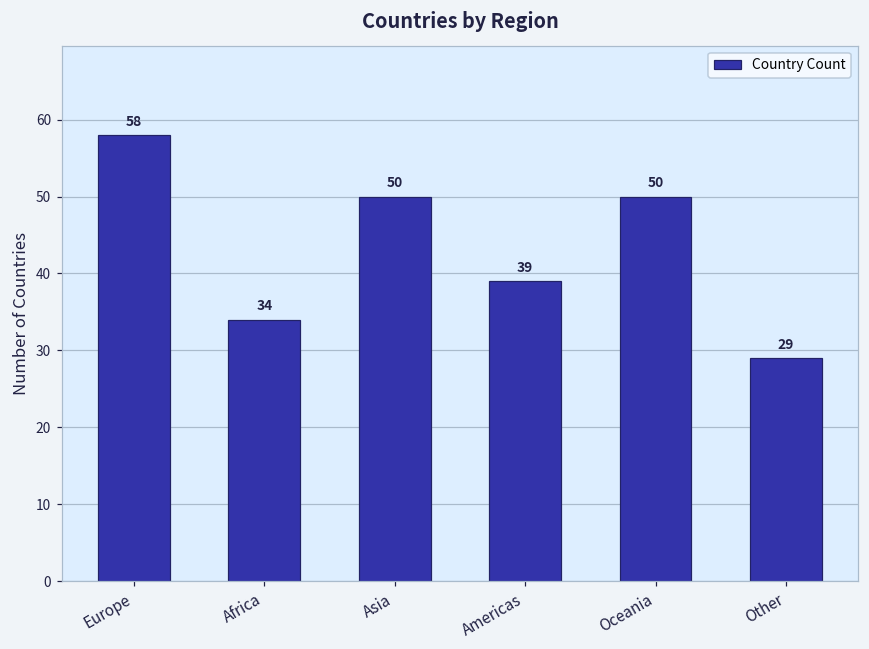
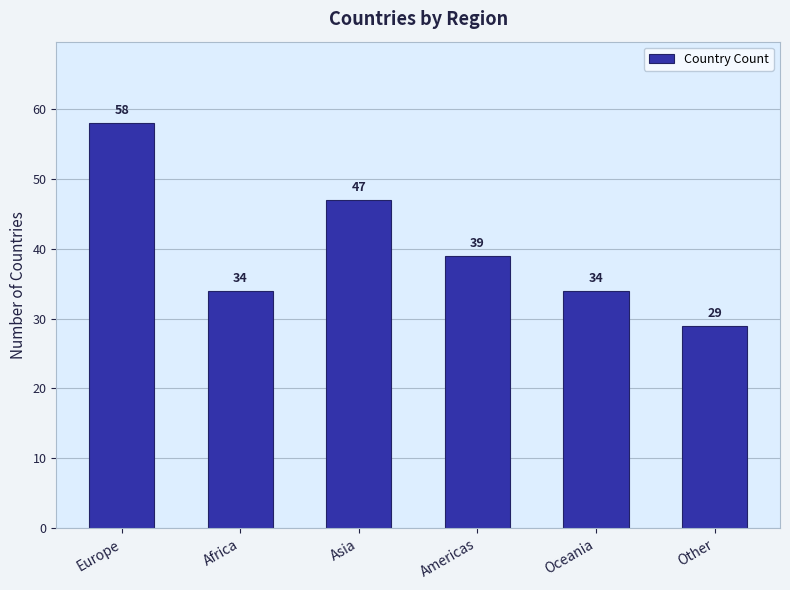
  {
    "Europe": 58,
    "Africa": 34,
-   "Asia": 50,
+   "Asia": 47,
    "Americas": 39,
-   "Oceania": 50,
+   "Oceania": 34,
    "Other": 29
  }
